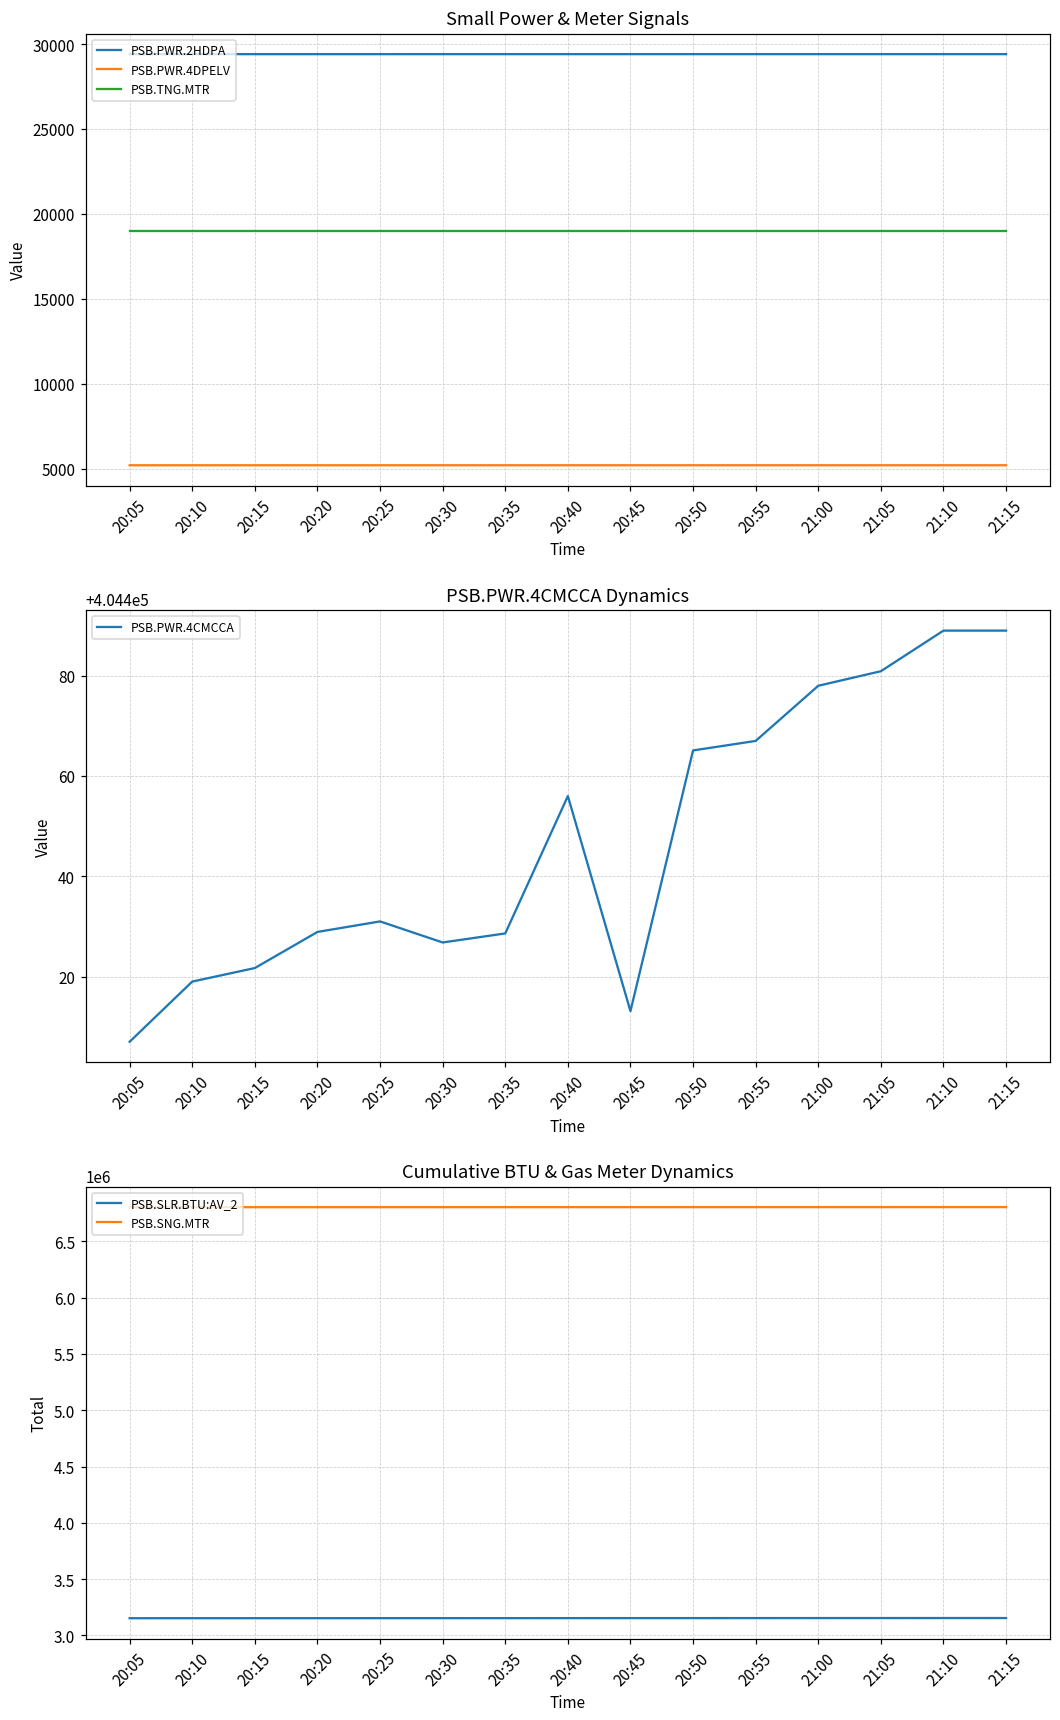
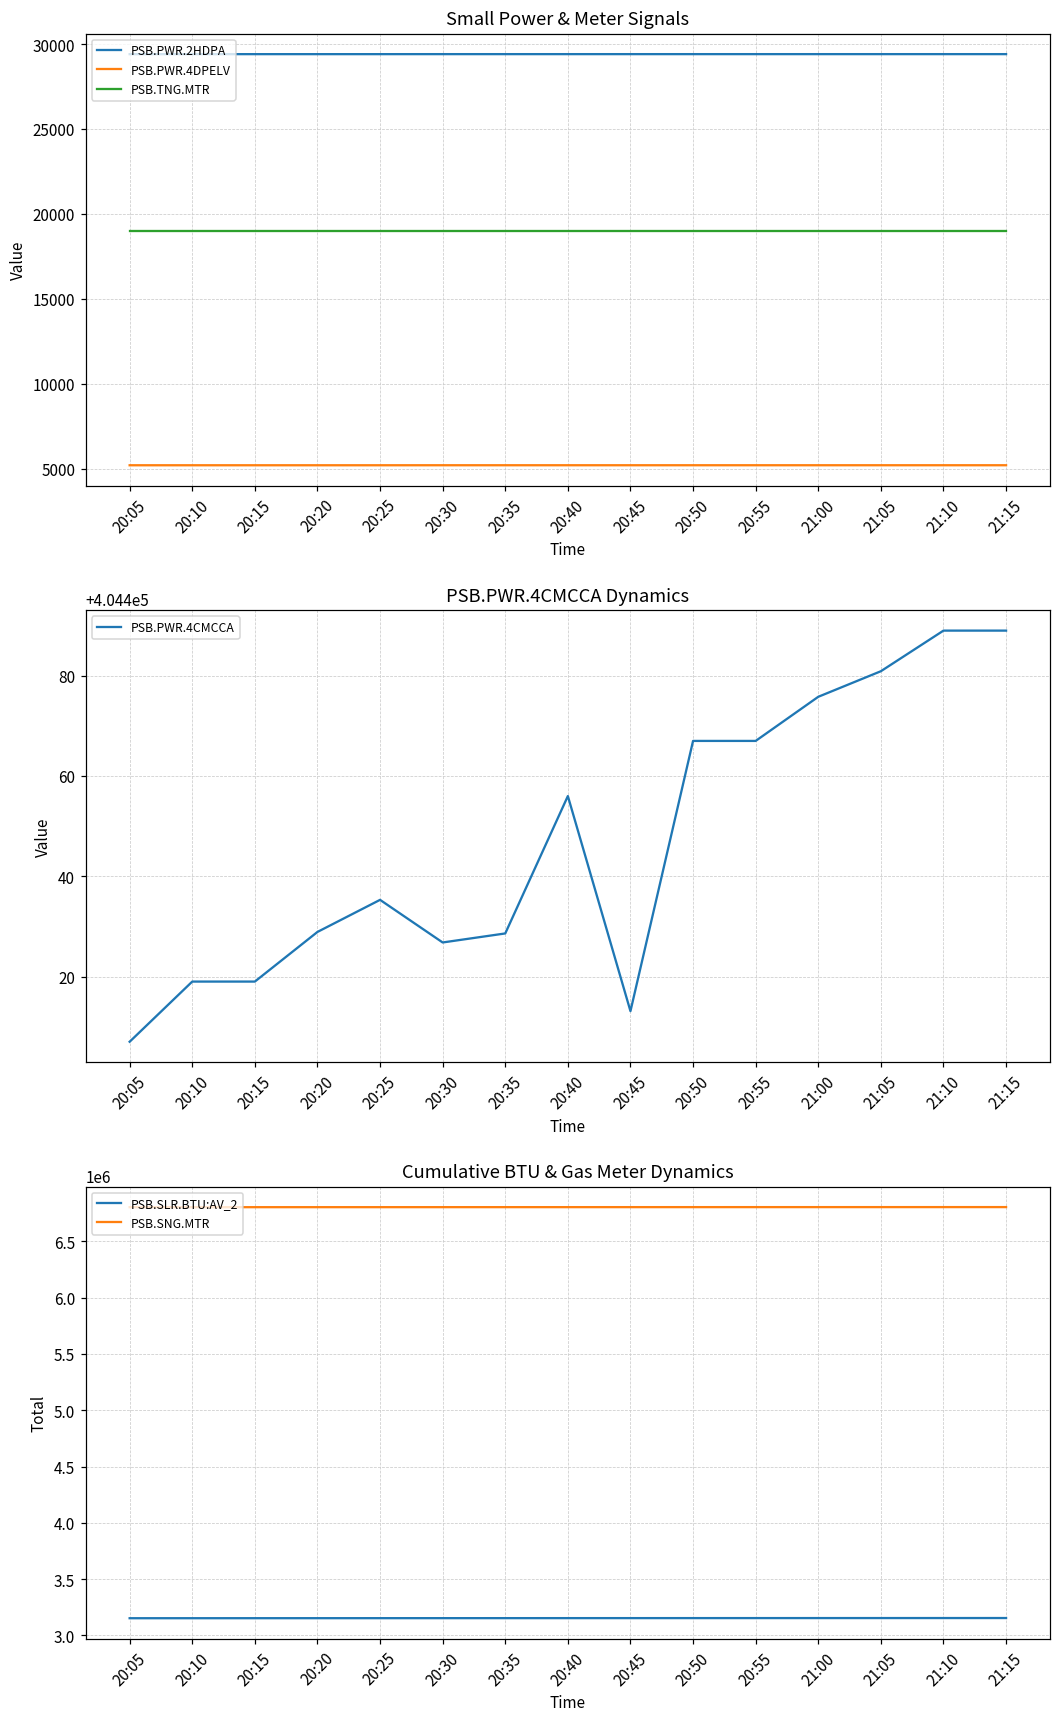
  {
    "Small Power & Meter Signals": {
      "PSB.PWR.2HDPA": {
        "20:15": 29400,
        "20:20": 29400,
        "20:25": 29400,
        "20:30": 29400,
        "20:35": 29400,
        "20:40": 29400,
        "20:45": 29400,
        "20:50": 29400,
        "20:55": 29400,
        "21:00": 29400,
        "21:05": 29400,
        "21:10": 29400,
        "21:15": 29400
      },
      "PSB.PWR.4DPELV": {
        "20:05": 5200,
        "20:10": 5200,
        "20:15": 5200,
        "20:20": 5200,
        "20:25": 5200,
        "20:30": 5200,
        "20:35": 5200,
        "20:40": 5200,
        "20:45": 5200,
        "20:50": 5200,
        "20:55": 5200,
        "21:00": 5200,
        "21:05": 5200,
        "21:10": 5200,
        "21:15": 5200
      },
      "PSB.TNG.MTR": {
        "20:05": 19000,
        "20:10": 19000,
        "20:15": 19000,
        "20:20": 19000,
        "20:25": 19000,
        "20:30": 19000,
        "20:35": 19000,
        "20:40": 19000,
        "20:45": 19000,
        "20:50": 19000,
        "20:55": 19000,
        "21:00": 19000,
        "21:05": 19000,
        "21:10": 19000,
        "21:15": 19000
      }
    },
    "PSB.PWR.4CMCCA Dynamics": {
      "20:05": 404407,
      "20:10": 404419,
-     "20:15": 404422,
+     "20:15": 404419,
      "20:20": 404429,
-     "20:25": 404431,
+     "20:25": 404435,
      "20:30": 404427,
      "20:35": 404429,
      "20:40": 404456,
      "20:45": 404413,
-     "20:50": 404465,
+     "20:50": 404467,
      "20:55": 404467,
-     "21:00": 404478,
+     "21:00": 404476,
      "21:05": 404481,
      "21:10": 404489,
      "21:15": 404489
    },
    "Cumulative BTU & Gas Meter Dynamics": {
      "PSB.SLR.BTU:AV_2": {
        "20:05": 3150000,
        "20:10": 3150000,
        "20:15": 3150000,
        "20:20": 3150000,
        "20:25": 3150000,
        "20:30": 3150000,
        "20:35": 3150000,
        "20:40": 3150000,
        "20:45": 3150000,
        "20:50": 3150000,
        "20:55": 3150000,
        "21:00": 3150000,
        "21:05": 3150000,
        "21:10": 3150000,
        "21:15": 3150000
      },
      "PSB.SNG.MTR": {
        "20:15": 6800000,
        "20:20": 6800000,
        "20:25": 6800000,
        "20:30": 6810000,
        "20:35": 6810000,
        "20:40": 6810000,
        "20:45": 6810000,
        "20:50": 6810000,
        "20:55": 6810000,
        "21:00": 6810000,
        "21:05": 6810000,
        "21:10": 6810000,
        "21:15": 6810000
      }
    }
  }
